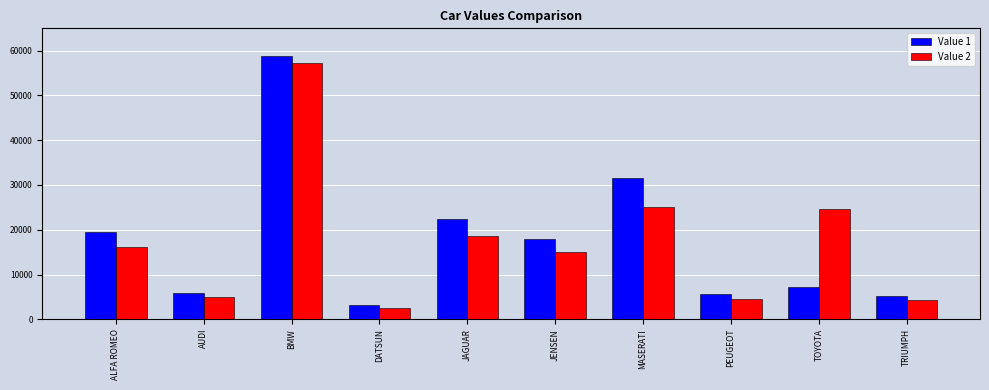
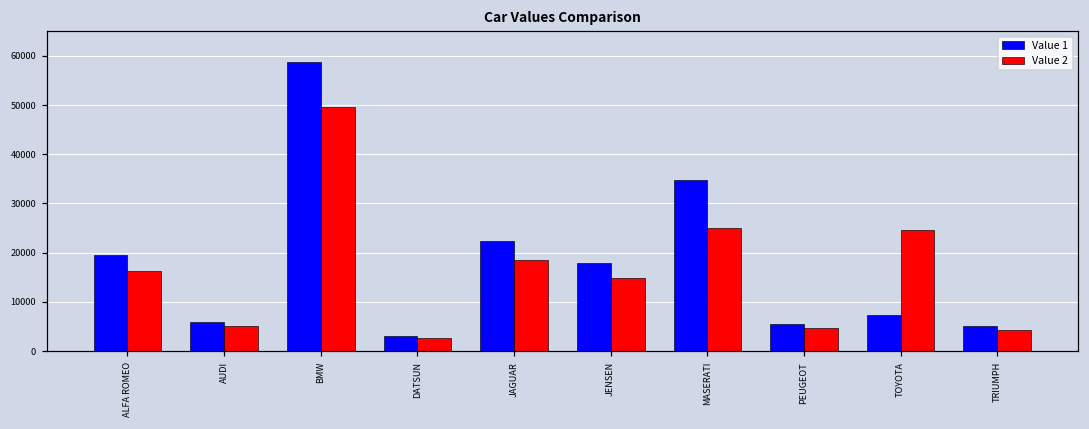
  {
    "Value 1": {
      "ALFA ROMEO": 20000,
      "AUDI": 6000,
      "BMW": 59000,
      "DATSUN": 3000,
      "JAGUAR": 22000,
      "JENSEN": 18000,
-     "MASERATI": 32000,
+     "MASERATI": 35000,
      "PEUGEOT": 6000,
      "TOYOTA": 7000,
      "TRIUMPH": 5000
    },
    "Value 2": {
      "ALFA ROMEO": 16000,
      "AUDI": 5000,
-     "BMW": 57000,
+     "BMW": 50000,
      "DATSUN": 3000,
      "JAGUAR": 19000,
      "JENSEN": 15000,
      "MASERATI": 25000,
      "PEUGEOT": 5000,
      "TOYOTA": 25000,
      "TRIUMPH": 4000
    }
  }
